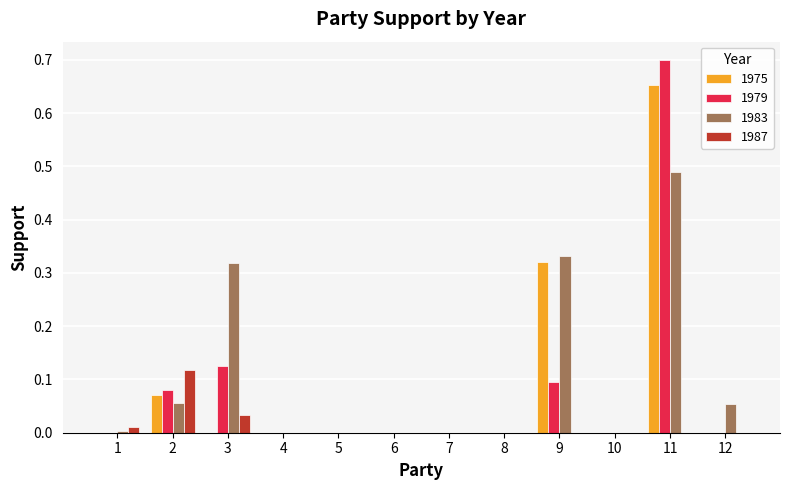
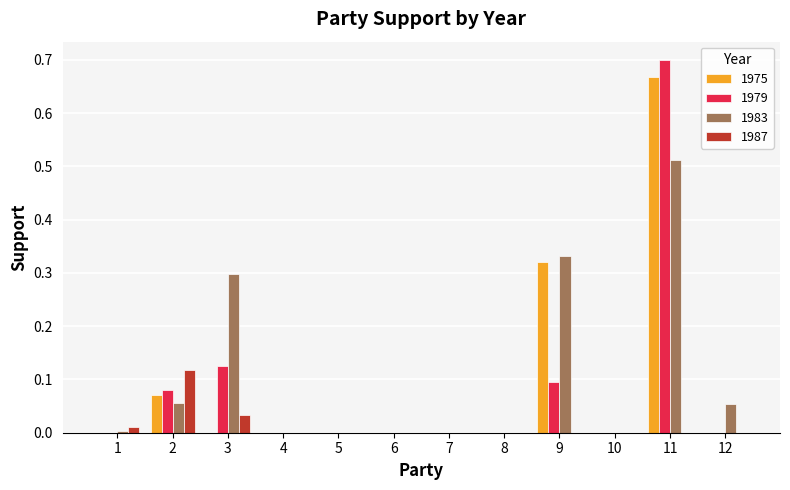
  {
    "1975": {
      "1": 0.00,
      "2": 0.07,
      "3": 0.00,
      "4": 0.00,
      "5": 0.00,
      "6": 0.00,
      "7": 0.00,
      "8": 0.00,
      "9": 0.32,
      "10": 0.00,
-     "11": 0.65,
+     "11": 0.67,
      "12": 0.00
    },
    "1983": {
      "2": 0.06,
-     "3": 0.32,
+     "3": 0.30,
      "4": 0.00,
      "5": 0.00,
      "6": 0.00,
      "7": 0.00,
      "8": 0.00,
      "9": 0.33,
      "10": 0.00,
-     "11": 0.49,
+     "11": 0.51,
      "12": 0.05
    }
  }
